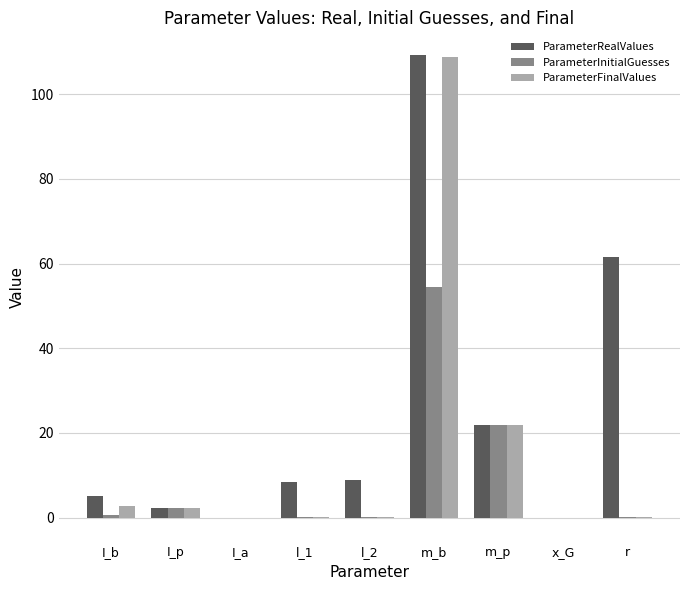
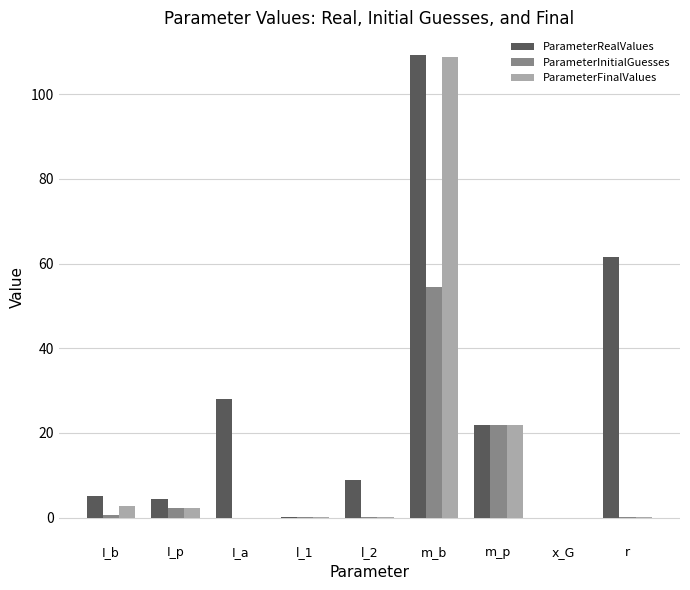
  {
    "ParameterRealValues": {
      "I_b": 5,
-     "I_p": 2,
-     "I_a": 0,
-     "l_1": 8,
+     "I_p": 4,
+     "I_a": 28,
+     "l_1": 0,
      "l_2": 9,
      "m_b": 109,
      "m_p": 22,
      "r": 62
    }
  }
